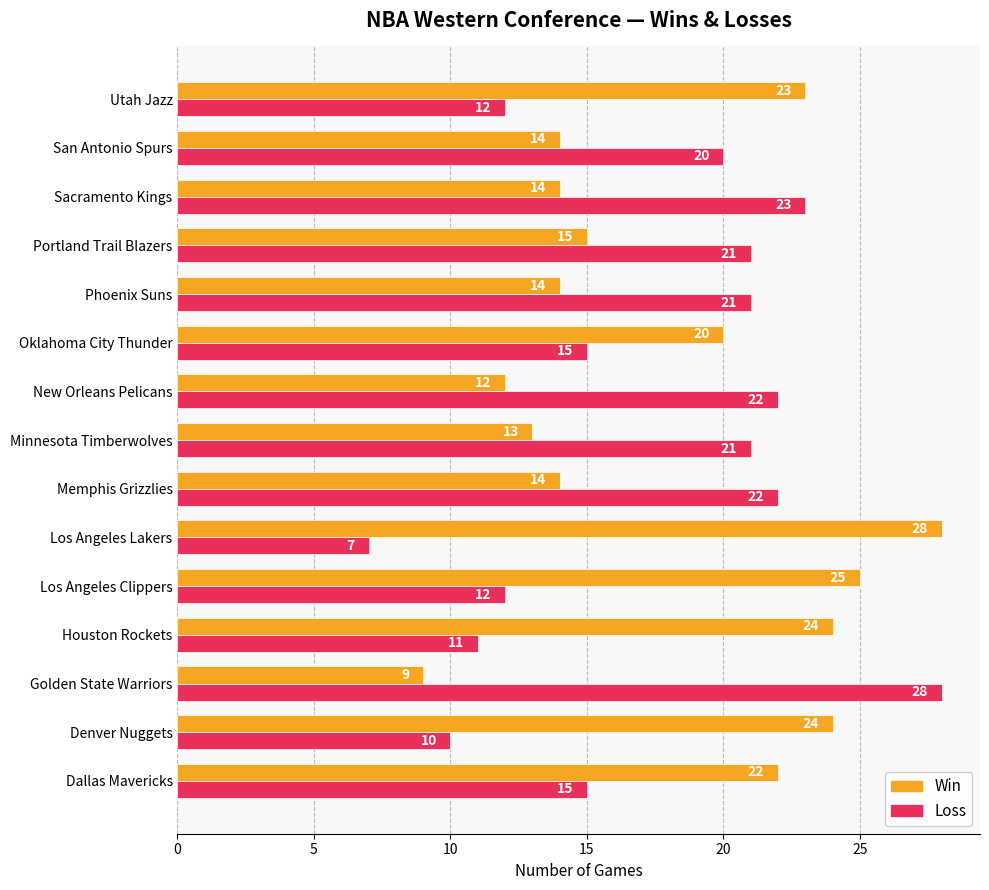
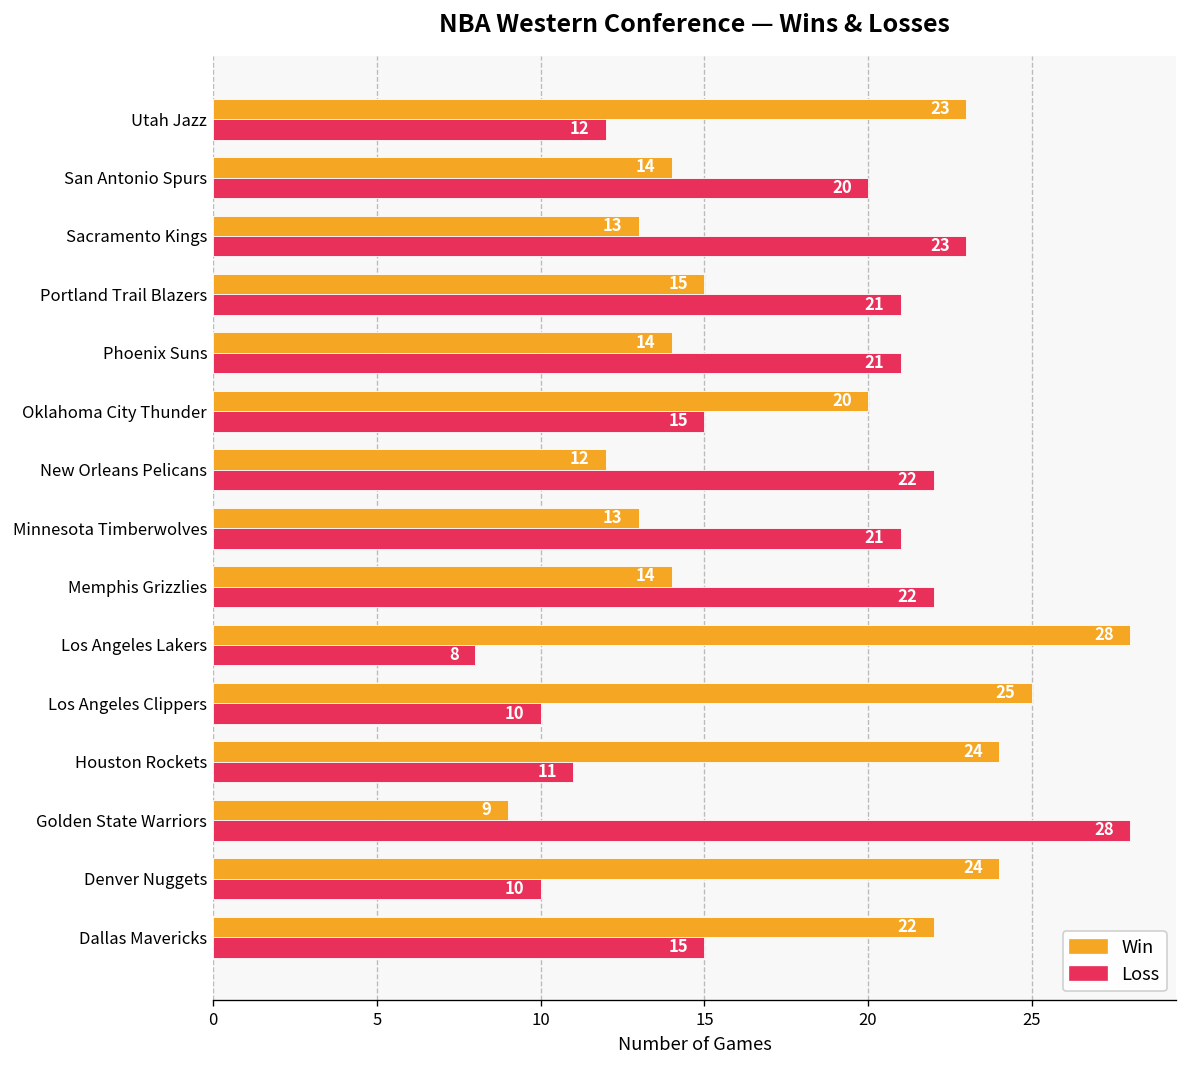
  {
    "Win": {
      "Utah Jazz": 23,
      "San Antonio Spurs": 14,
-     "Sacramento Kings": 14,
+     "Sacramento Kings": 13,
      "Portland Trail Blazers": 15,
      "Phoenix Suns": 14,
      "Oklahoma City Thunder": 20,
      "New Orleans Pelicans": 12,
      "Minnesota Timberwolves": 13,
      "Memphis Grizzlies": 14,
      "Los Angeles Lakers": 28,
      "Los Angeles Clippers": 25,
      "Houston Rockets": 24,
      "Golden State Warriors": 9,
      "Denver Nuggets": 24,
      "Dallas Mavericks": 22
    },
    "Loss": {
      "Utah Jazz": 12,
      "San Antonio Spurs": 20,
      "Sacramento Kings": 23,
      "Portland Trail Blazers": 21,
      "Phoenix Suns": 21,
      "Oklahoma City Thunder": 15,
      "New Orleans Pelicans": 22,
      "Minnesota Timberwolves": 21,
      "Memphis Grizzlies": 22,
-     "Los Angeles Lakers": 7,
-     "Los Angeles Clippers": 12,
+     "Los Angeles Lakers": 8,
+     "Los Angeles Clippers": 10,
      "Houston Rockets": 11,
      "Golden State Warriors": 28,
      "Denver Nuggets": 10,
      "Dallas Mavericks": 15
    }
  }
